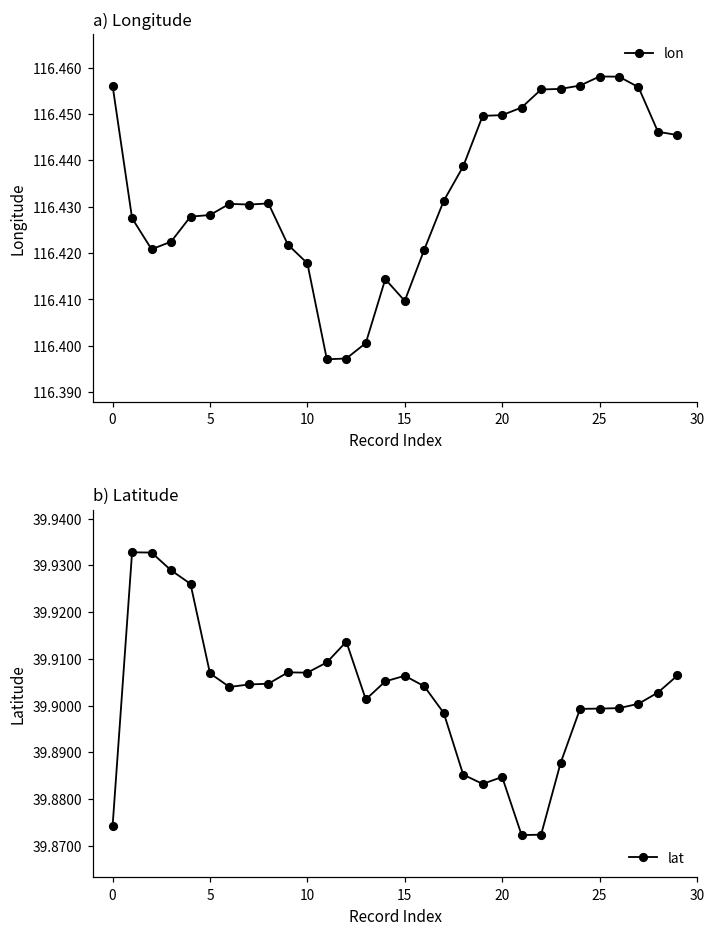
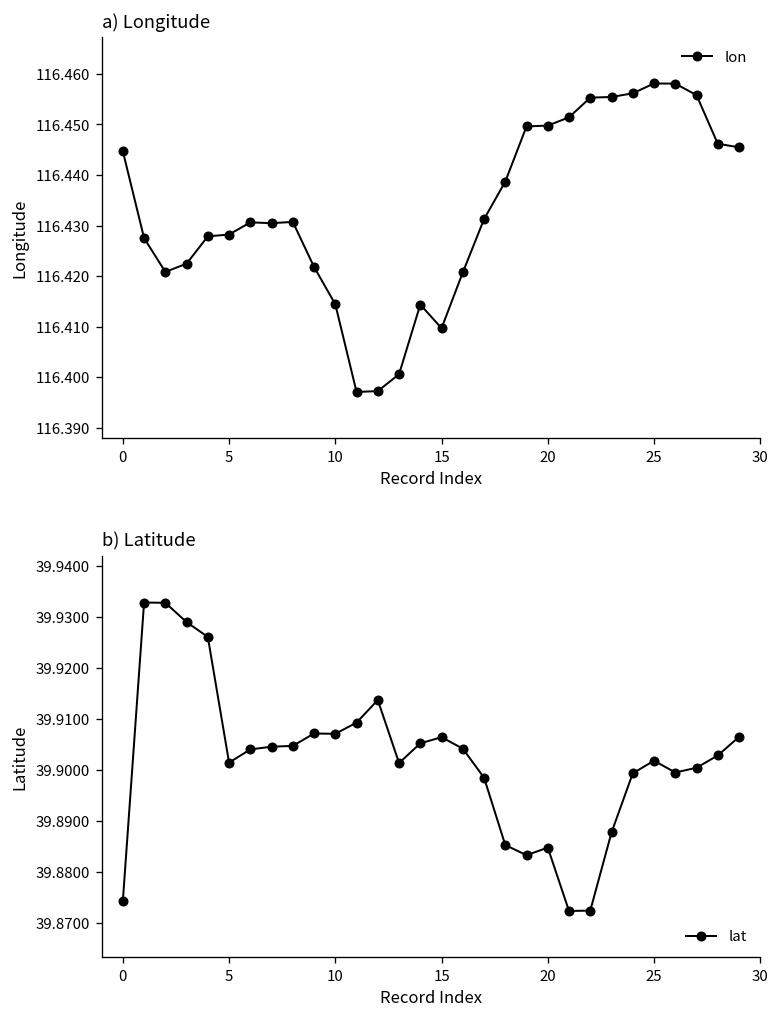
  {
    "a) Longitude": {
-     "0": 116.456,
+     "0": 116.445,
      "5": 116.428,
-     "10": 116.418,
+     "10": 116.414,
      "15": 116.410,
      "20": 116.450,
      "25": 116.458
    },
    "b) Latitude": {
      "0": 39.874,
-     "5": 39.907,
+     "5": 39.901,
      "10": 39.907,
      "15": 39.906,
      "20": 39.885,
-     "25": 39.899
+     "25": 39.902
    }
  }
